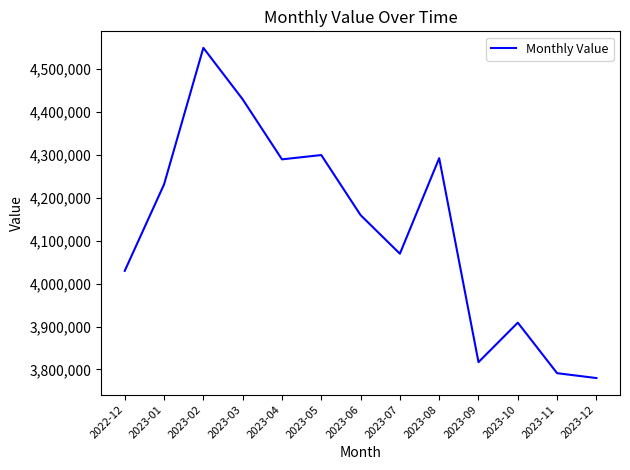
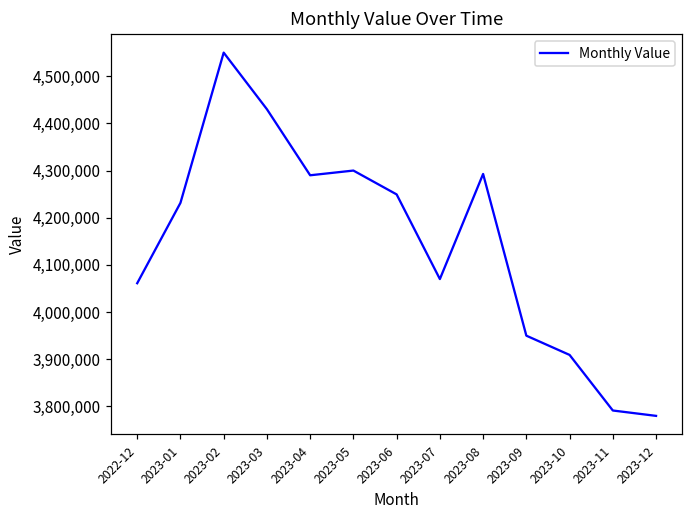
  {
-   "2022-12": "4,030,000",
+   "2022-12": "4,060,000",
    "2023-01": "4,230,000",
    "2023-02": "4,550,000",
    "2023-03": "4,430,000",
    "2023-04": "4,290,000",
    "2023-05": "4,300,000",
-   "2023-06": "4,160,000",
+   "2023-06": "4,250,000",
    "2023-07": "4,070,000",
    "2023-08": "4,290,000",
-   "2023-09": "3,820,000",
+   "2023-09": "3,950,000",
    "2023-10": "3,910,000",
    "2023-11": "3,790,000",
    "2023-12": "3,780,000"
  }
